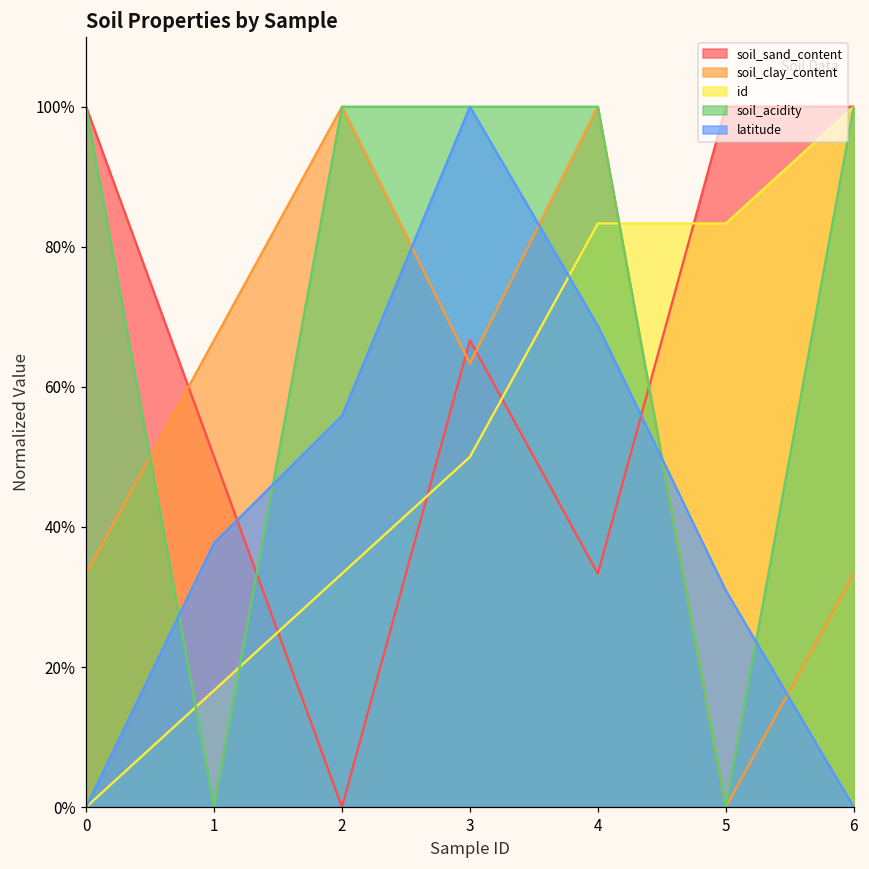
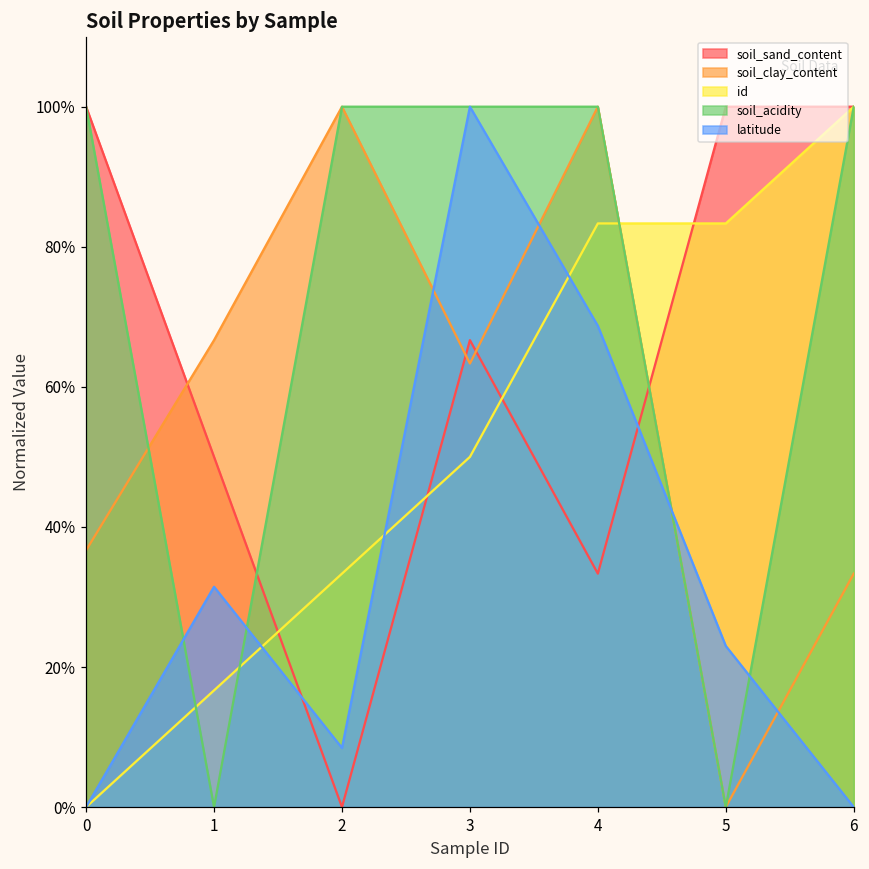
  {
    "soil_sand_content": {
      "1": "50%",
      "2": "0%",
      "3": "67%",
      "4": "33%"
    },
    "soil_clay_content": {
-     "0": "33%",
+     "0": "37%",
      "1": "67%",
      "3": "63%",
      "6": "33%"
    },
    "id": {
      "1": "17%",
      "2": "33%",
      "3": "50%",
      "4": "83%",
      "5": "83%"
    },
    "soil_acidity": {
      "1": "0%"
    },
    "latitude": {
-     "1": "38%",
-     "2": "56%",
+     "1": "31%",
+     "2": "8%",
      "4": "69%",
-     "5": "31%",
+     "5": "23%",
      "6": "0%"
    }
  }
